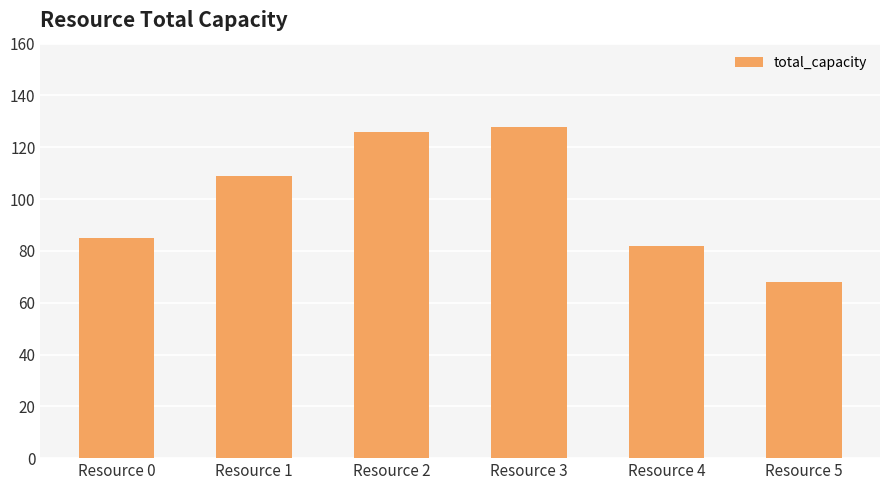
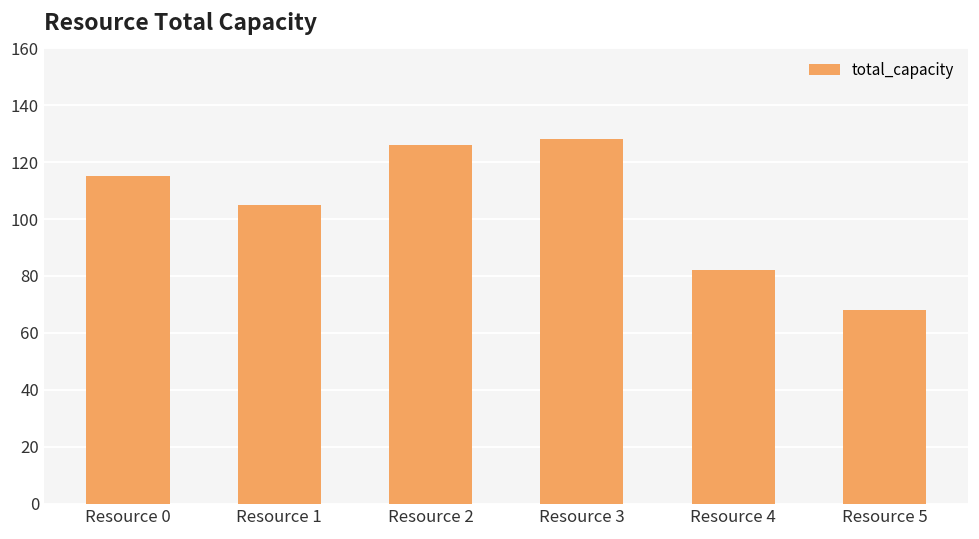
  {
-   "Resource 0": 85,
-   "Resource 1": 109,
+   "Resource 0": 115,
+   "Resource 1": 105,
    "Resource 2": 126,
    "Resource 3": 128,
    "Resource 4": 82,
    "Resource 5": 68
  }
